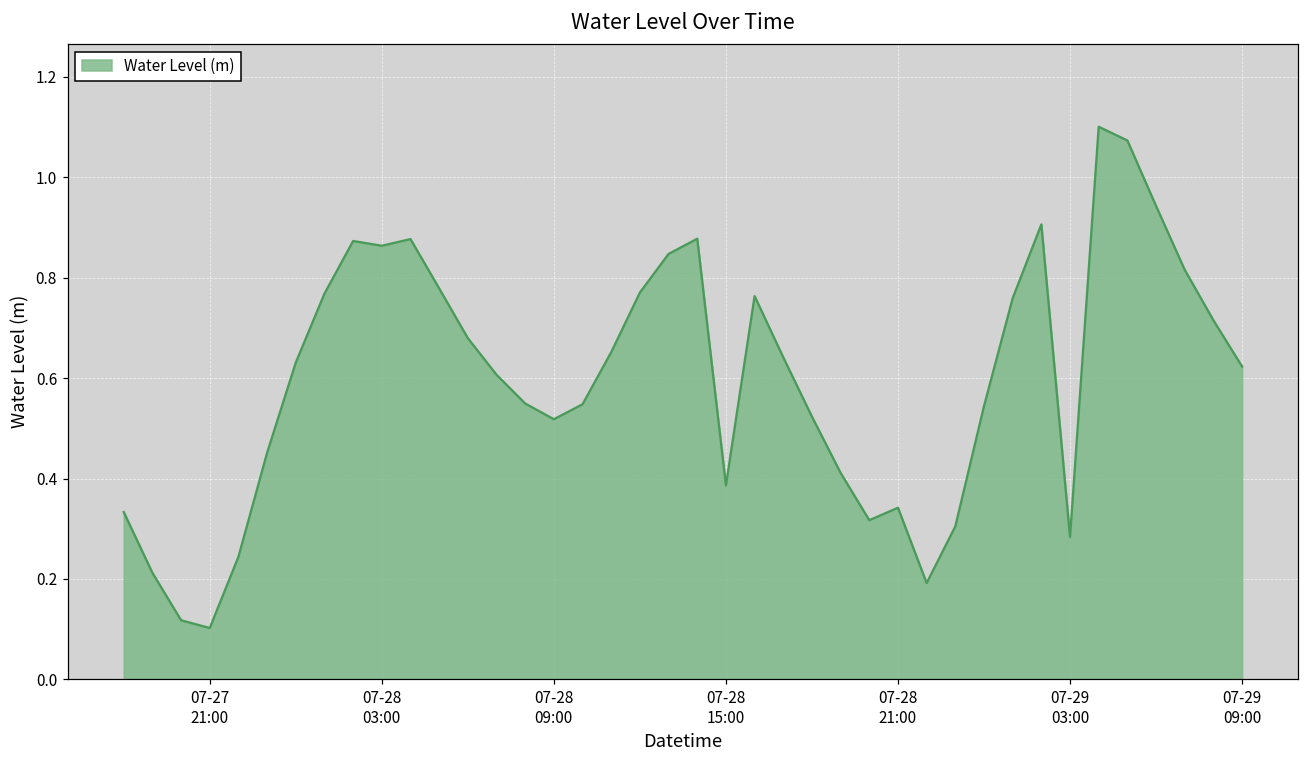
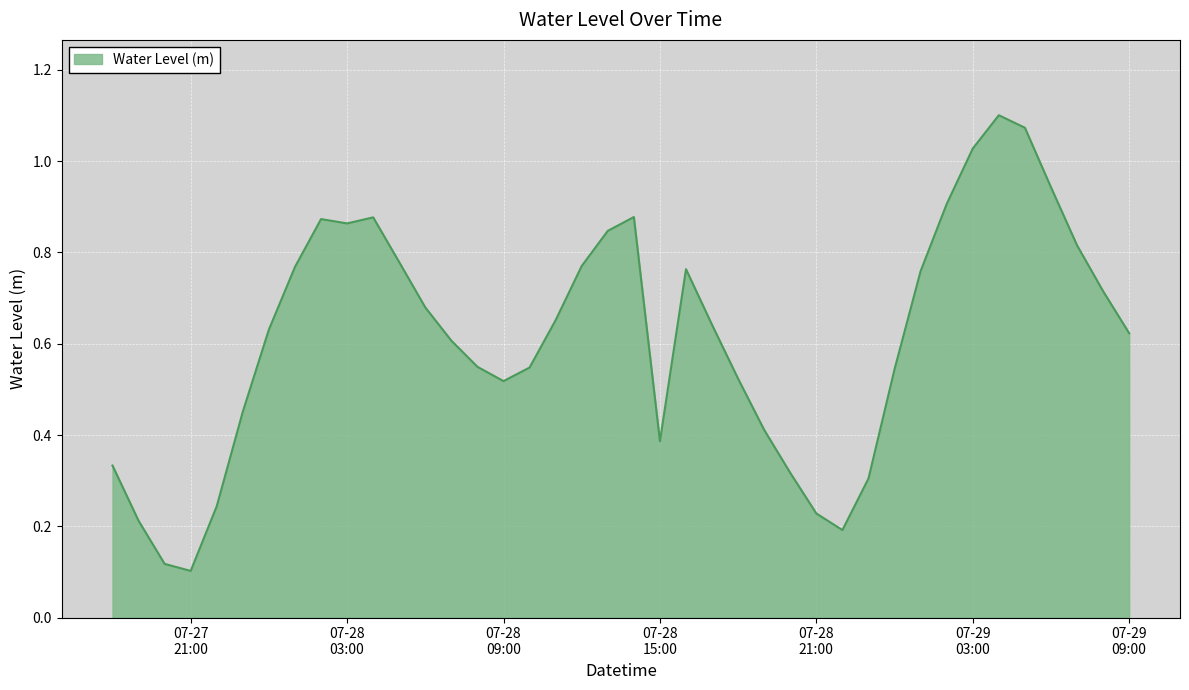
  {
    "07-27 21:00": 0.10,
    "07-28 03:00": 0.86,
    "07-28 09:00": 0.52,
    "07-28 15:00": 0.39,
-   "07-28 21:00": 0.34,
-   "07-29 03:00": 0.28,
+   "07-28 21:00": 0.23,
+   "07-29 03:00": 1.03,
    "07-29 09:00": 0.62
  }
